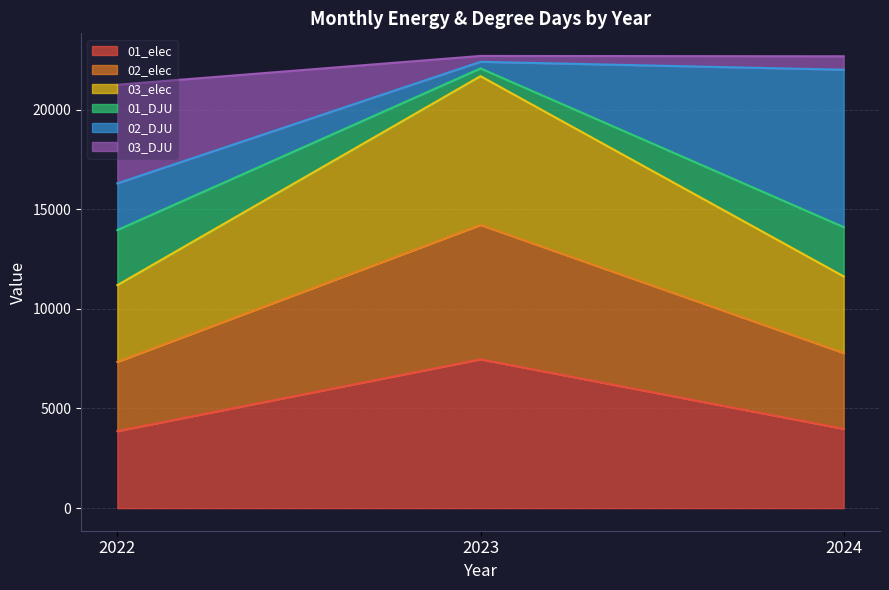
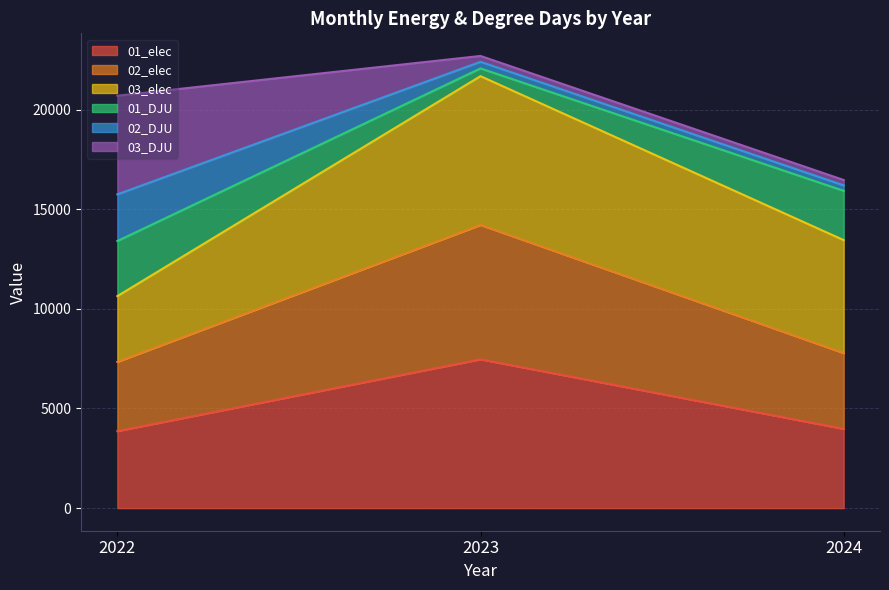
  {
    "03_elec": {
-     "2022": 3800,
+     "2022": 3300,
      "2023": 7500,
-     "2024": 3800
+     "2024": 5700
    },
    "01_DJU": {
      "2022": 2800,
      "2023": 400,
      "2024": 2500
    },
    "02_DJU": {
      "2022": 2300,
      "2023": 300,
-     "2024": 7900
+     "2024": 300
    },
    "03_DJU": {
      "2023": 300,
-     "2024": 700
+     "2024": 300
    }
  }
